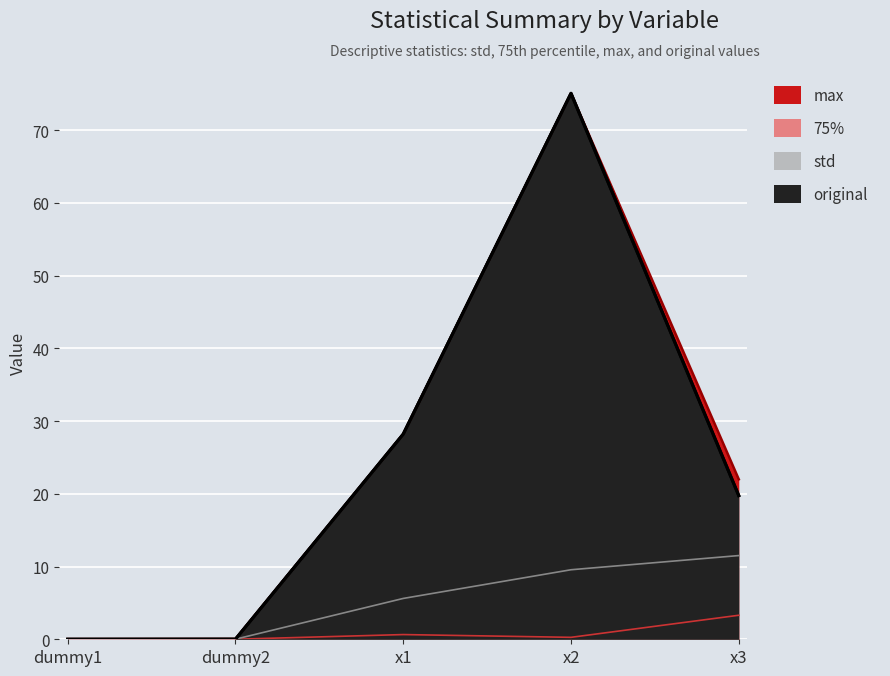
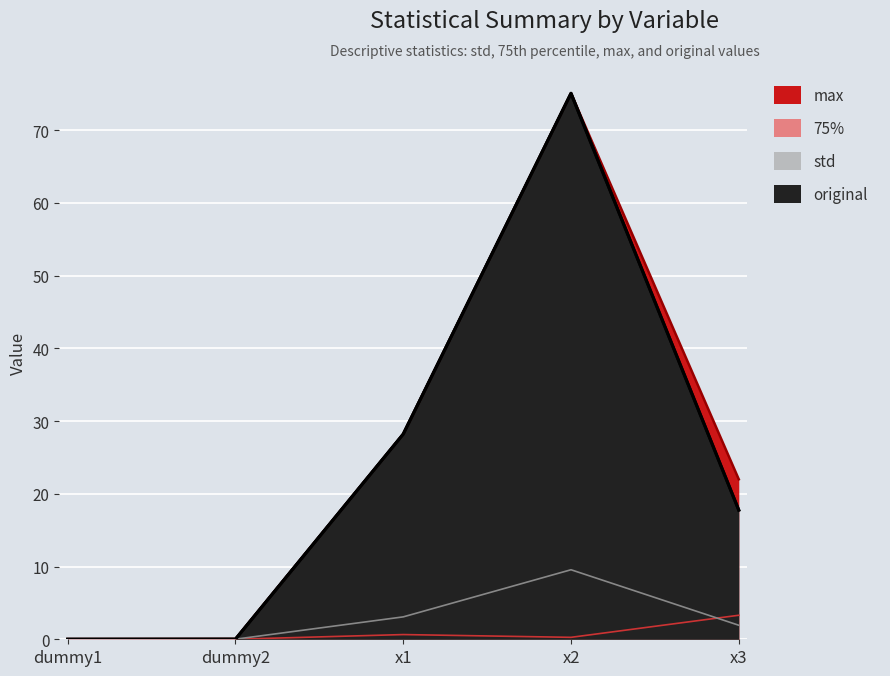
  {
    "max": {
      "x3": 22
    },
    "75%": {
      "x1": 1,
      "x2": 0,
      "x3": 3
    },
    "std": {
-     "x1": 6,
+     "x1": 3,
      "x2": 10,
-     "x3": 12
+     "x3": 2
    },
    "original": {
-     "x3": 20
+     "x3": 18
    }
  }
